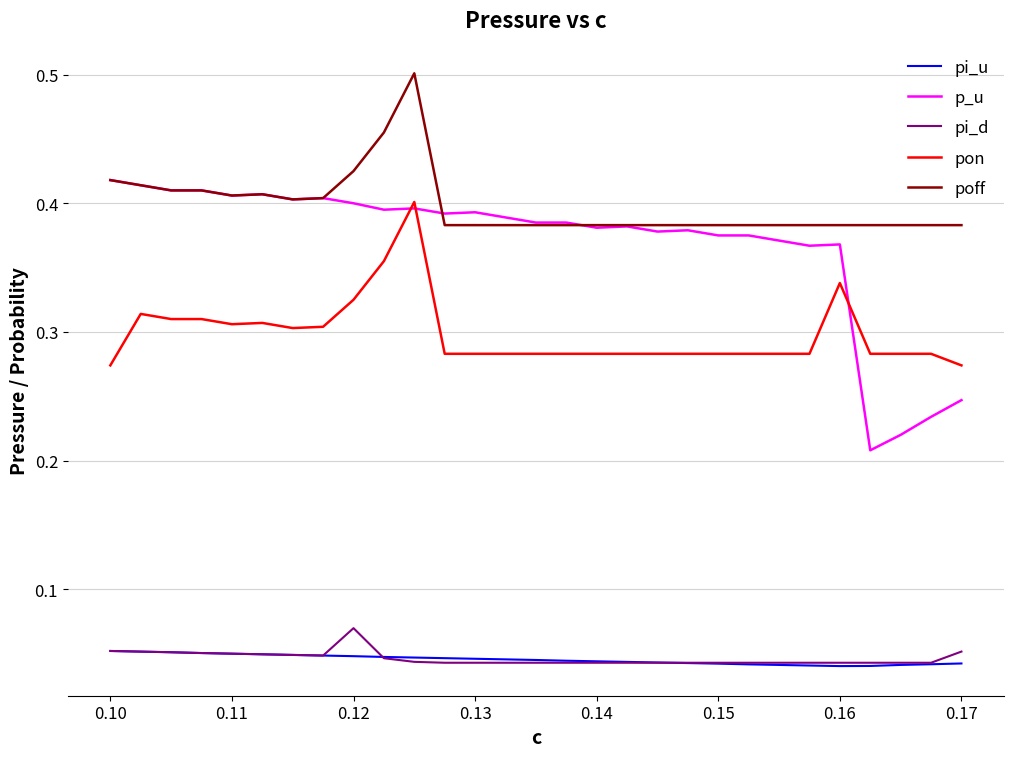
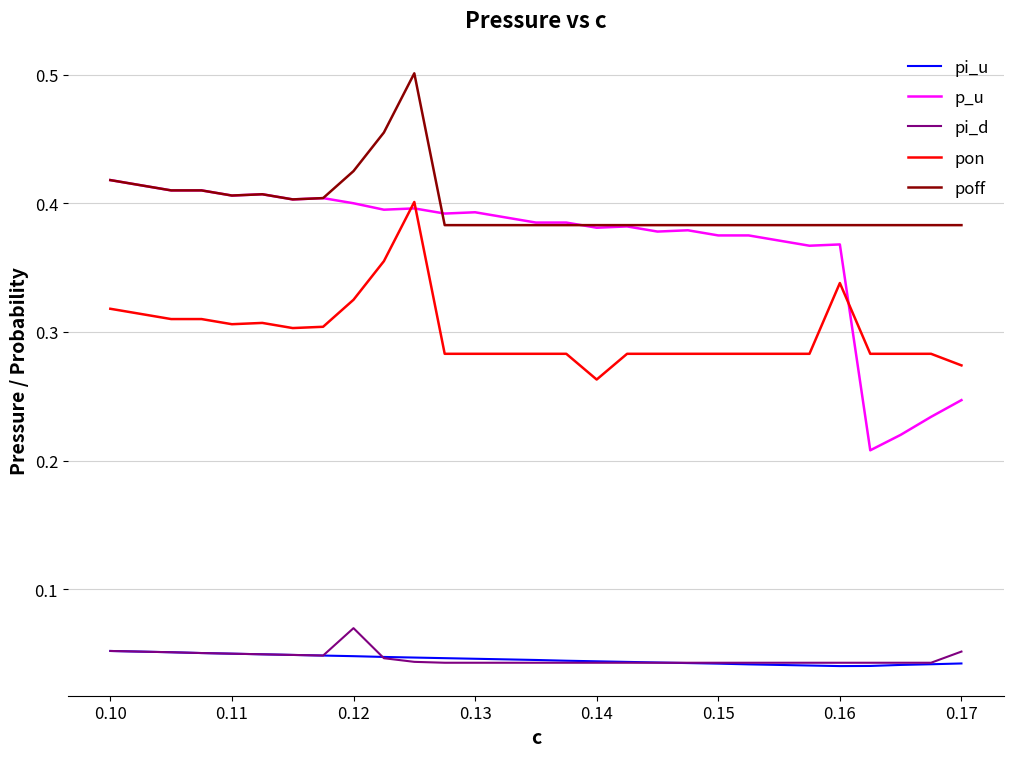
  {
    "pi_u": {
      "0.12": 0.048,
      "0.13": 0.046,
      "0.16": 0.040,
      "0.17": 0.042
    },
    "p_u": {
      "0.12": 0.400,
      "0.13": 0.393,
      "0.14": 0.381,
      "0.15": 0.375,
      "0.16": 0.368,
      "0.17": 0.247
    },
    "pi_d": {
      "0.12": 0.070,
      "0.13": 0.043,
      "0.16": 0.043,
      "0.17": 0.052
    },
    "pon": {
-     "0.10": 0.274,
+     "0.10": 0.318,
      "0.11": 0.306,
      "0.12": 0.325,
      "0.13": 0.283,
-     "0.14": 0.283,
+     "0.14": 0.263,
      "0.15": 0.283,
      "0.16": 0.338,
      "0.17": 0.274
    },
    "poff": {
      "0.12": 0.425,
      "0.13": 0.383,
      "0.14": 0.383,
      "0.15": 0.383,
      "0.16": 0.383,
      "0.17": 0.383
    }
  }
